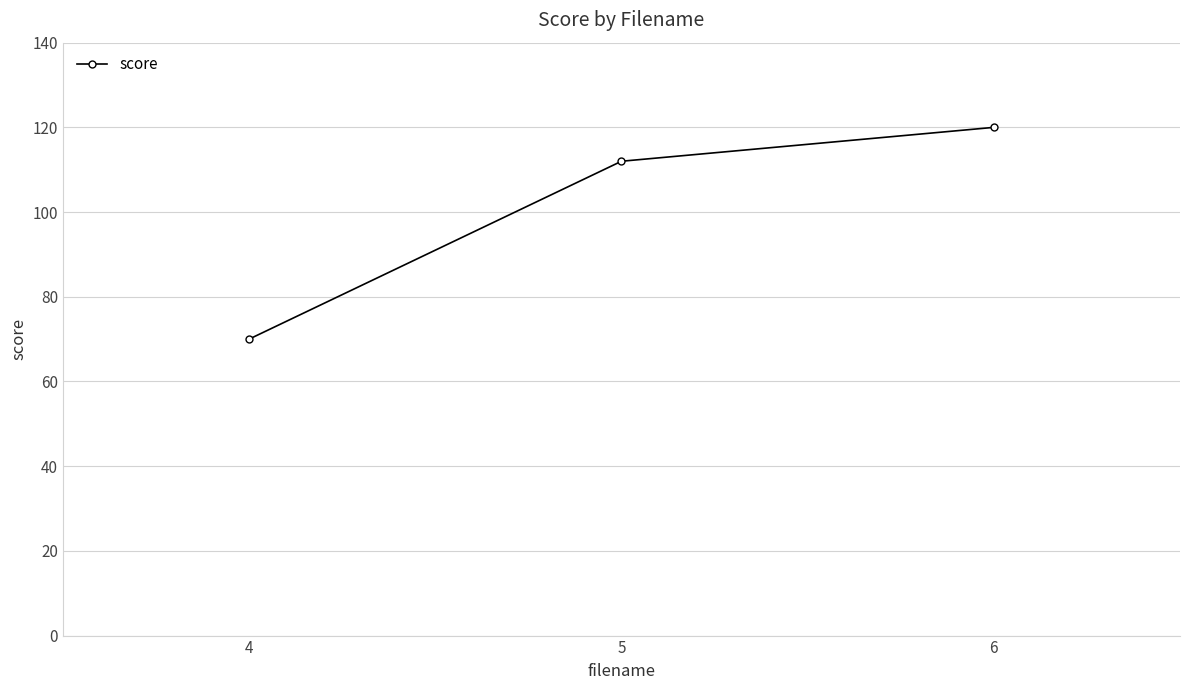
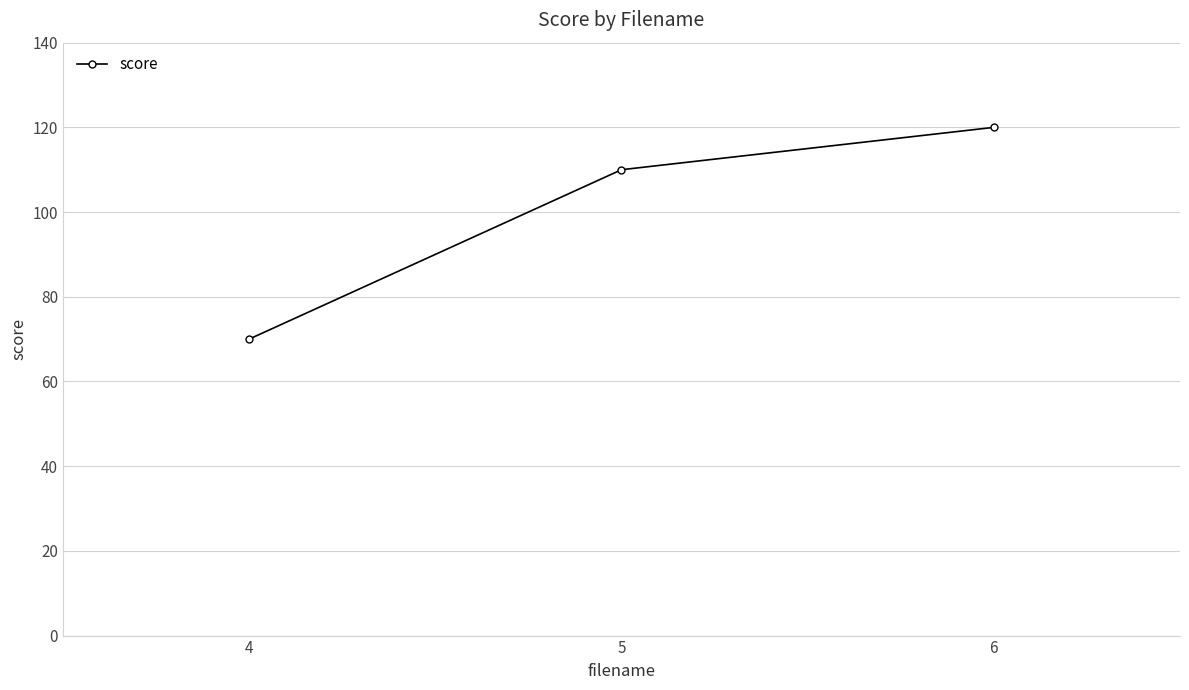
  {
    "4": 70,
-   "5": 112,
+   "5": 110,
    "6": 120
  }
